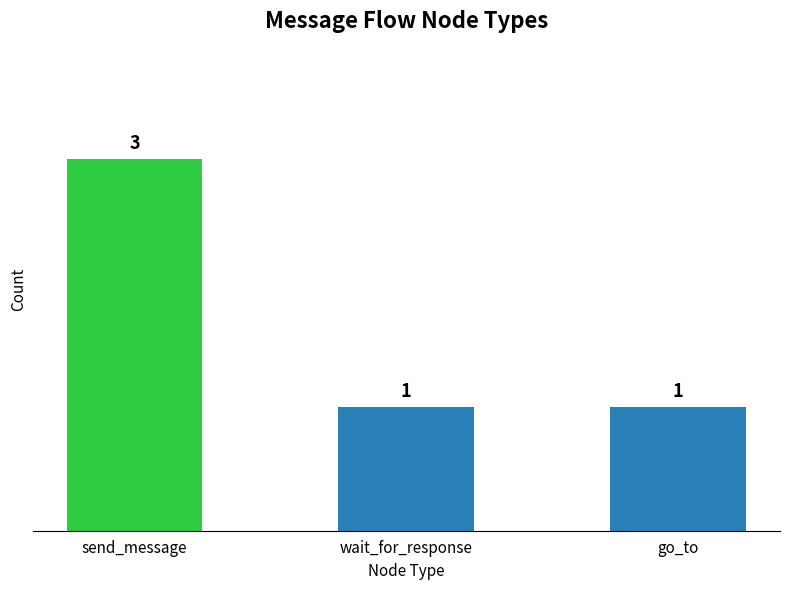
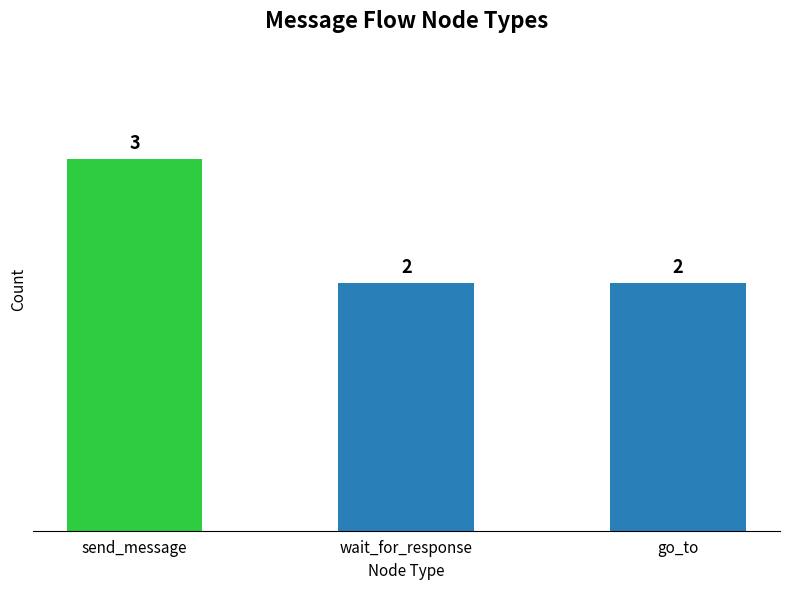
  {
    "send_message": 3,
-   "wait_for_response": 1,
-   "go_to": 1
+   "wait_for_response": 2,
+   "go_to": 2
  }
